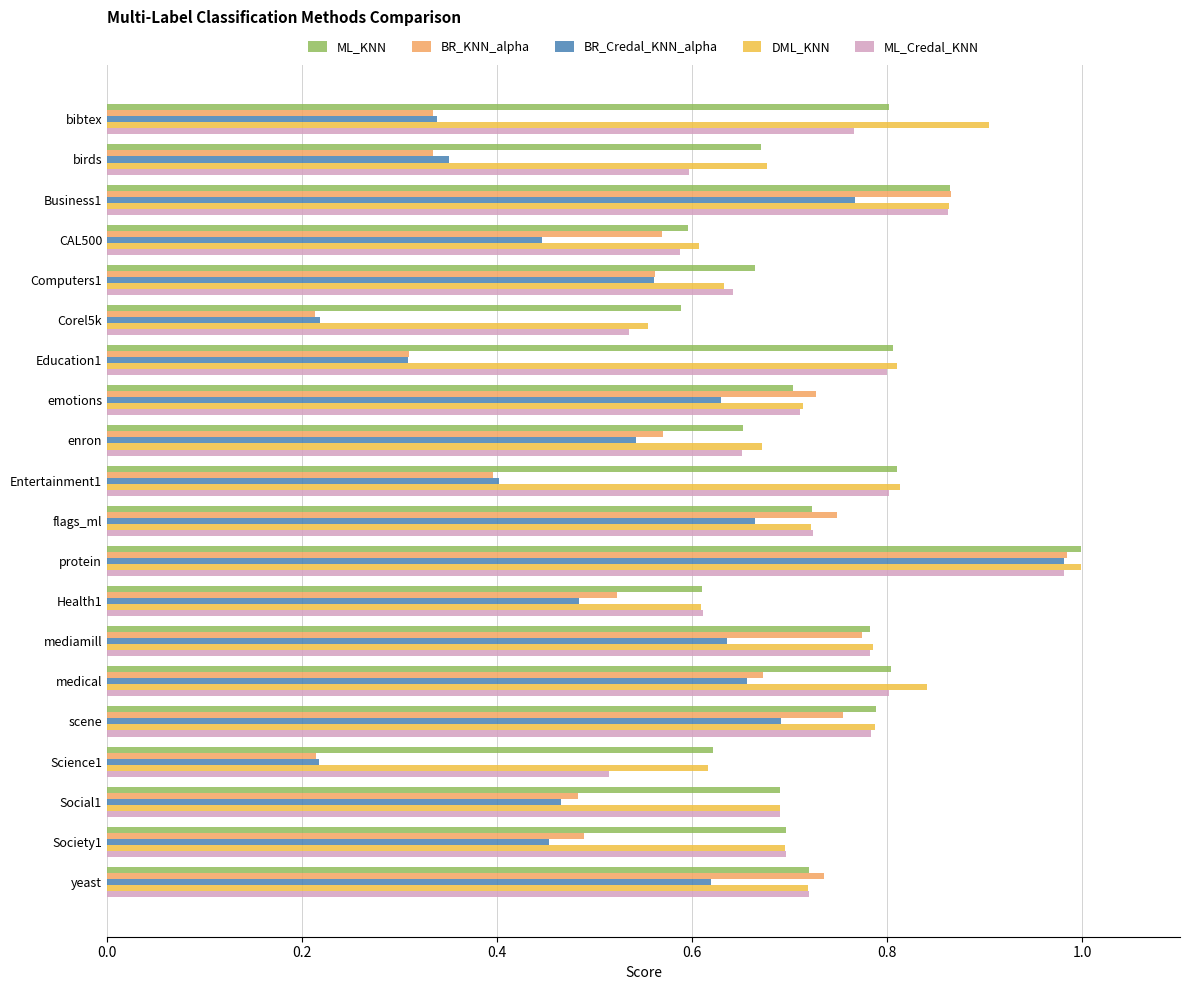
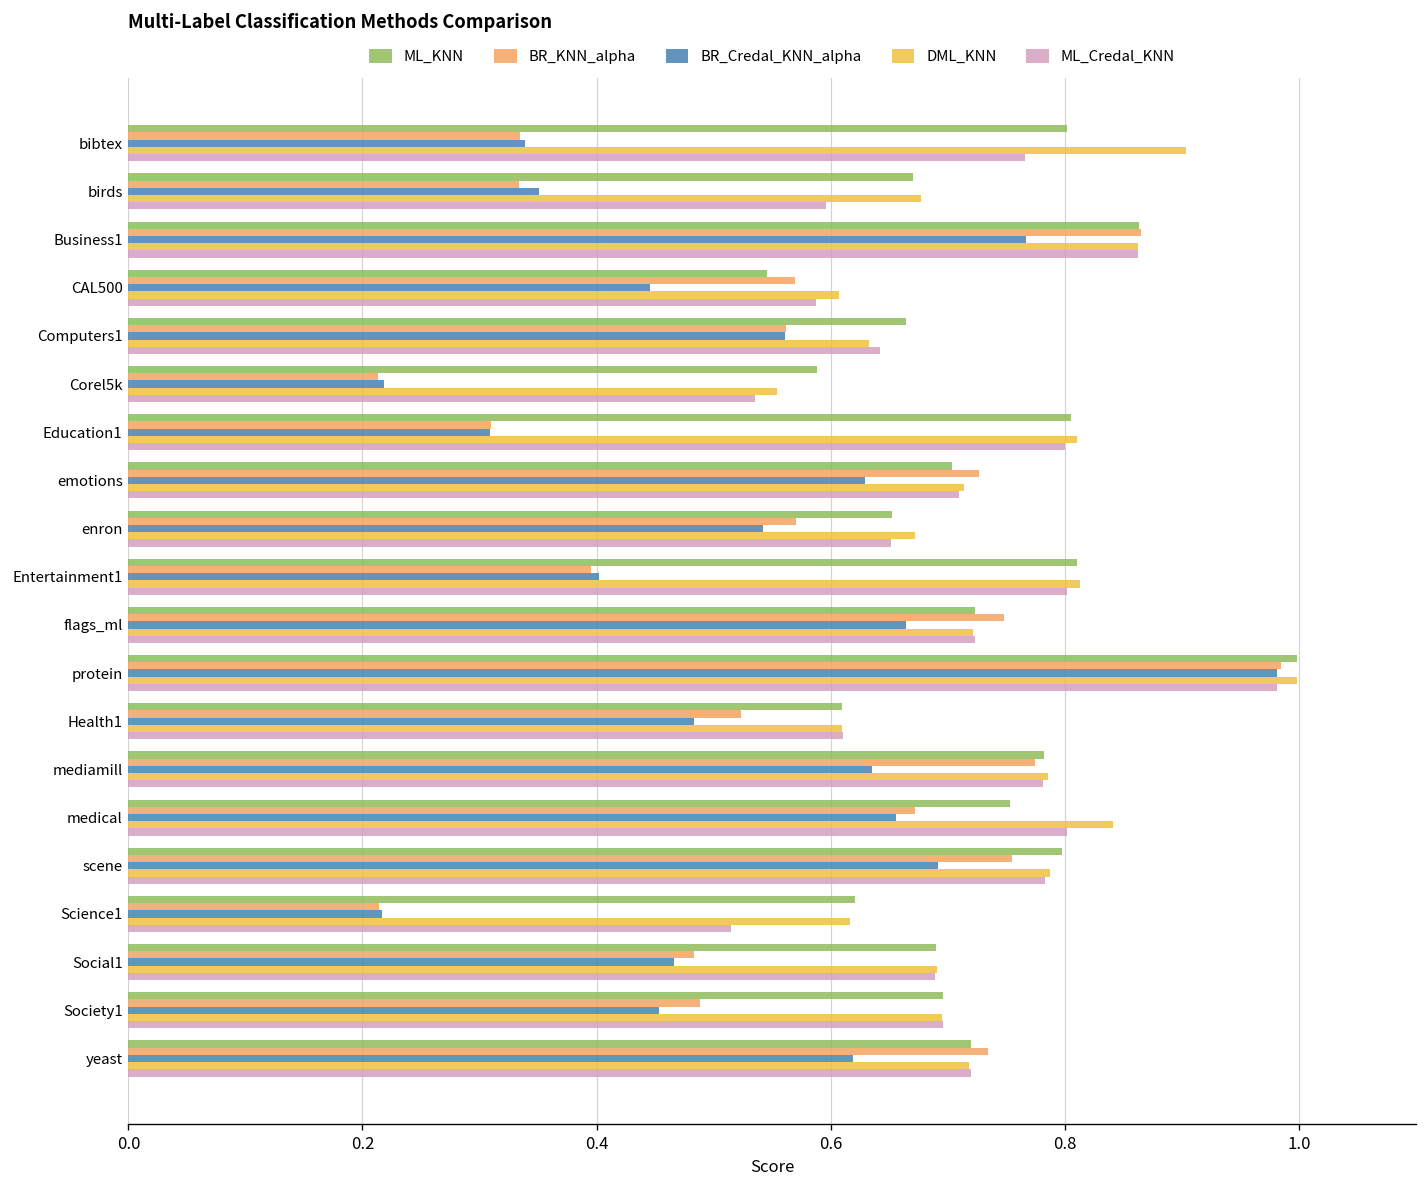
  {
    "ML_KNN": {
      "bibtex": 0.80,
      "birds": 0.67,
      "Business1": 0.86,
-     "CAL500": 0.60,
+     "CAL500": 0.55,
      "Computers1": 0.66,
      "Corel5k": 0.59,
      "Education1": 0.81,
      "emotions": 0.70,
      "enron": 0.65,
      "Entertainment1": 0.81,
      "flags_ml": 0.72,
      "protein": 1.00,
      "Health1": 0.61,
      "mediamill": 0.78,
-     "medical": 0.80,
-     "scene": 0.79,
+     "medical": 0.75,
+     "scene": 0.80,
      "Science1": 0.62,
      "Social1": 0.69,
      "Society1": 0.70,
      "yeast": 0.72
    },
    "BR_Credal_KNN_alpha": {
      "bibtex": 0.34,
      "birds": 0.35,
      "Business1": 0.77,
      "CAL500": 0.45,
      "Computers1": 0.56,
      "Corel5k": 0.22,
      "Education1": 0.31,
      "emotions": 0.63,
      "enron": 0.54,
      "Entertainment1": 0.40,
      "flags_ml": 0.66,
      "protein": 0.98,
      "Health1": 0.48,
      "mediamill": 0.64,
      "medical": 0.66,
      "scene": 0.69,
      "Science1": 0.22,
      "Social1": 0.47,
      "Society1": 0.45,
      "yeast": 0.62
    },
    "ML_Credal_KNN": {
      "bibtex": 0.77,
      "birds": 0.60,
      "Business1": 0.86,
      "CAL500": 0.59,
      "Computers1": 0.64,
      "Corel5k": 0.54,
      "Education1": 0.80,
      "emotions": 0.71,
      "enron": 0.65,
      "Entertainment1": 0.80,
      "flags_ml": 0.72,
      "protein": 0.98,
      "Health1": 0.61,
      "mediamill": 0.78,
      "medical": 0.80,
      "scene": 0.78,
      "Science1": 0.52,
      "Social1": 0.69,
      "Society1": 0.70,
      "yeast": 0.72
    }
  }
